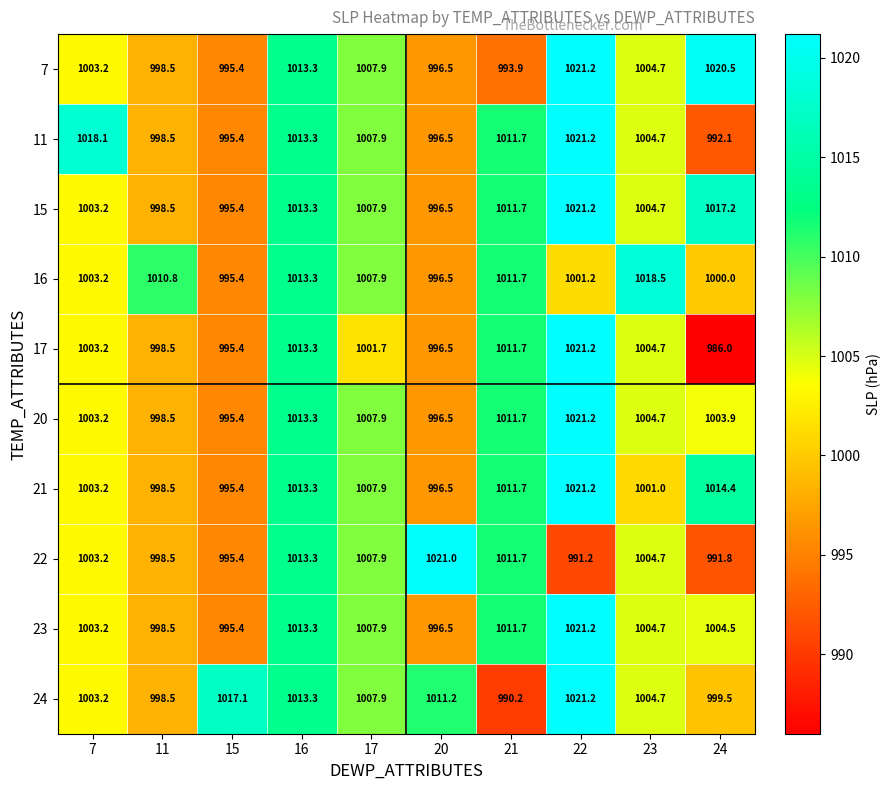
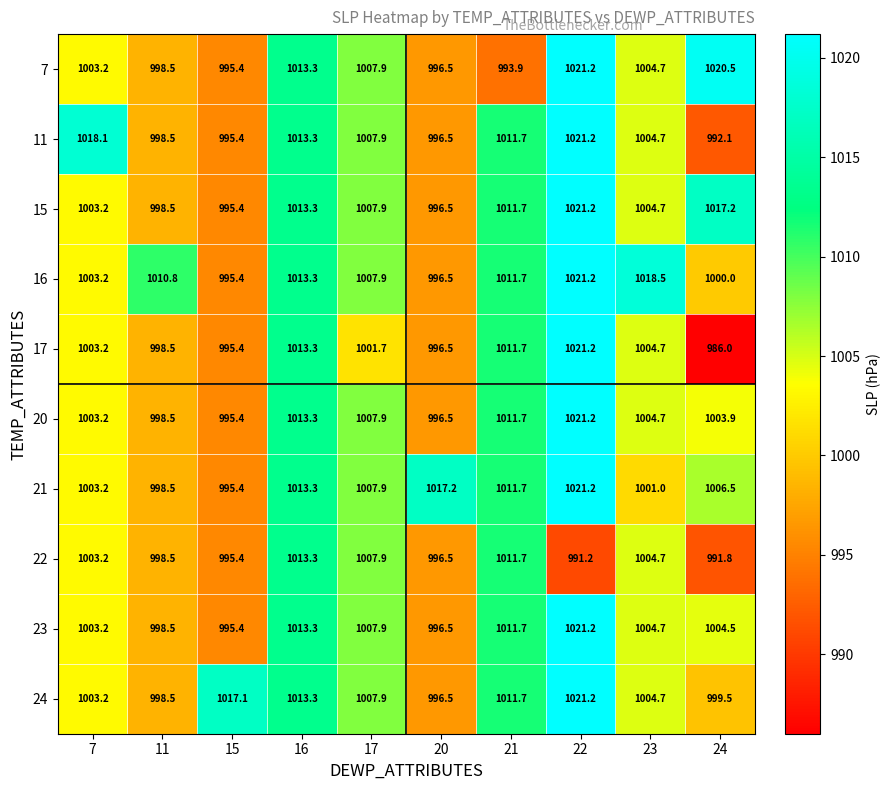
  {
    "7": {
      "7": 1003.2,
      "11": 998.5,
      "15": 995.4,
      "16": 1013.3,
      "17": 1007.9,
      "20": 996.5,
      "21": 993.9,
      "22": 1021.2,
      "23": 1004.7,
      "24": 1020.5
    },
    "11": {
      "7": 1018.1,
      "11": 998.5,
      "15": 995.4,
      "16": 1013.3,
      "17": 1007.9,
      "20": 996.5,
      "21": 1011.7,
      "22": 1021.2,
      "23": 1004.7,
      "24": 992.1
    },
    "15": {
      "7": 1003.2,
      "11": 998.5,
      "15": 995.4,
      "16": 1013.3,
      "17": 1007.9,
      "20": 996.5,
      "21": 1011.7,
      "22": 1021.2,
      "23": 1004.7,
      "24": 1017.2
    },
    "16": {
      "7": 1003.2,
      "11": 1010.8,
      "15": 995.4,
      "16": 1013.3,
      "17": 1007.9,
      "20": 996.5,
      "21": 1011.7,
-     "22": 1001.2,
+     "22": 1021.2,
      "23": 1018.5,
      "24": 1000.0
    },
    "17": {
      "7": 1003.2,
      "11": 998.5,
      "15": 995.4,
      "16": 1013.3,
      "17": 1001.7,
      "20": 996.5,
      "21": 1011.7,
      "22": 1021.2,
      "23": 1004.7,
      "24": 986.0
    },
    "20": {
      "7": 1003.2,
      "11": 998.5,
      "15": 995.4,
      "16": 1013.3,
      "17": 1007.9,
      "20": 996.5,
      "21": 1011.7,
      "22": 1021.2,
      "23": 1004.7,
      "24": 1003.9
    },
    "21": {
      "7": 1003.2,
      "11": 998.5,
      "15": 995.4,
      "16": 1013.3,
      "17": 1007.9,
-     "20": 996.5,
+     "20": 1017.2,
      "21": 1011.7,
      "22": 1021.2,
      "23": 1001.0,
-     "24": 1014.4
+     "24": 1006.5
    },
    "22": {
      "7": 1003.2,
      "11": 998.5,
      "15": 995.4,
      "16": 1013.3,
      "17": 1007.9,
-     "20": 1021.0,
+     "20": 996.5,
      "21": 1011.7,
      "22": 991.2,
      "23": 1004.7,
      "24": 991.8
    },
    "23": {
      "7": 1003.2,
      "11": 998.5,
      "15": 995.4,
      "16": 1013.3,
      "17": 1007.9,
      "20": 996.5,
      "21": 1011.7,
      "22": 1021.2,
      "23": 1004.7,
      "24": 1004.5
    },
    "24": {
      "7": 1003.2,
      "11": 998.5,
      "15": 1017.1,
      "16": 1013.3,
      "17": 1007.9,
-     "20": 1011.2,
-     "21": 990.2,
+     "20": 996.5,
+     "21": 1011.7,
      "22": 1021.2,
      "23": 1004.7,
      "24": 999.5
    }
  }
